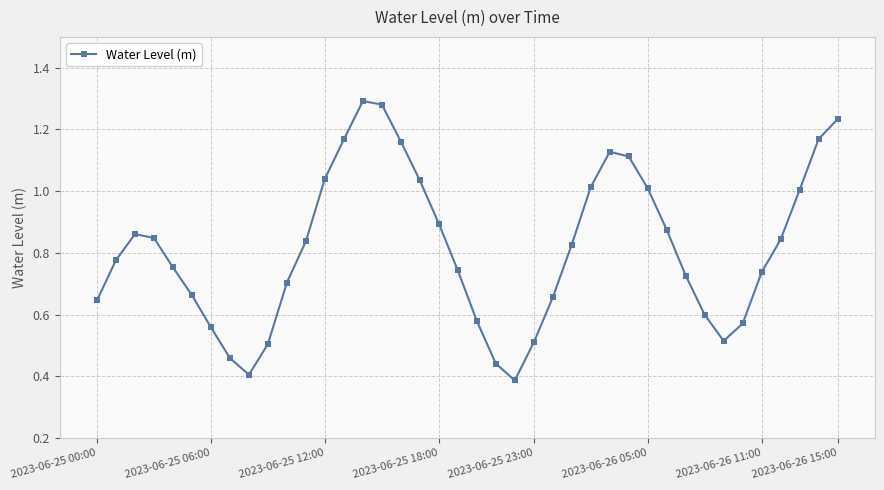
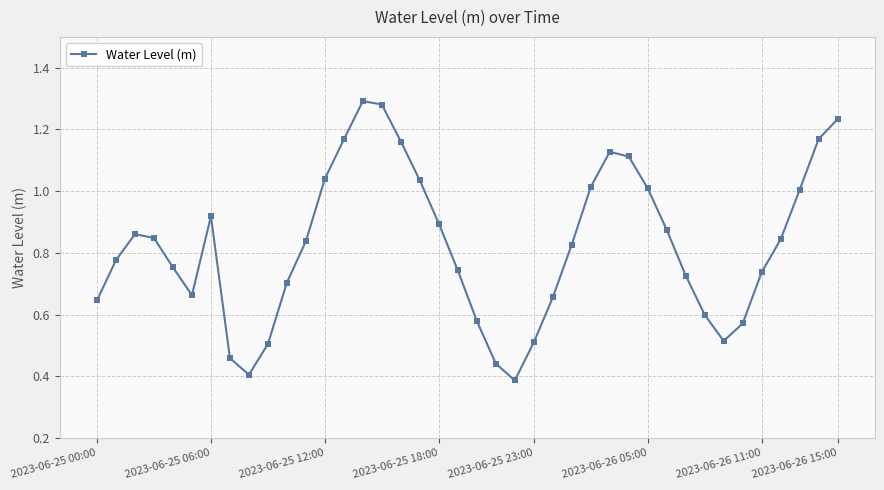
  {
    "2023-06-25 00:00": 0.65,
-   "2023-06-25 06:00": 0.56,
+   "2023-06-25 06:00": 0.92,
    "2023-06-25 12:00": 1.04,
    "2023-06-25 18:00": 0.89,
    "2023-06-25 23:00": 0.51,
    "2023-06-26 05:00": 1.01,
    "2023-06-26 11:00": 0.74,
    "2023-06-26 15:00": 1.23
  }
